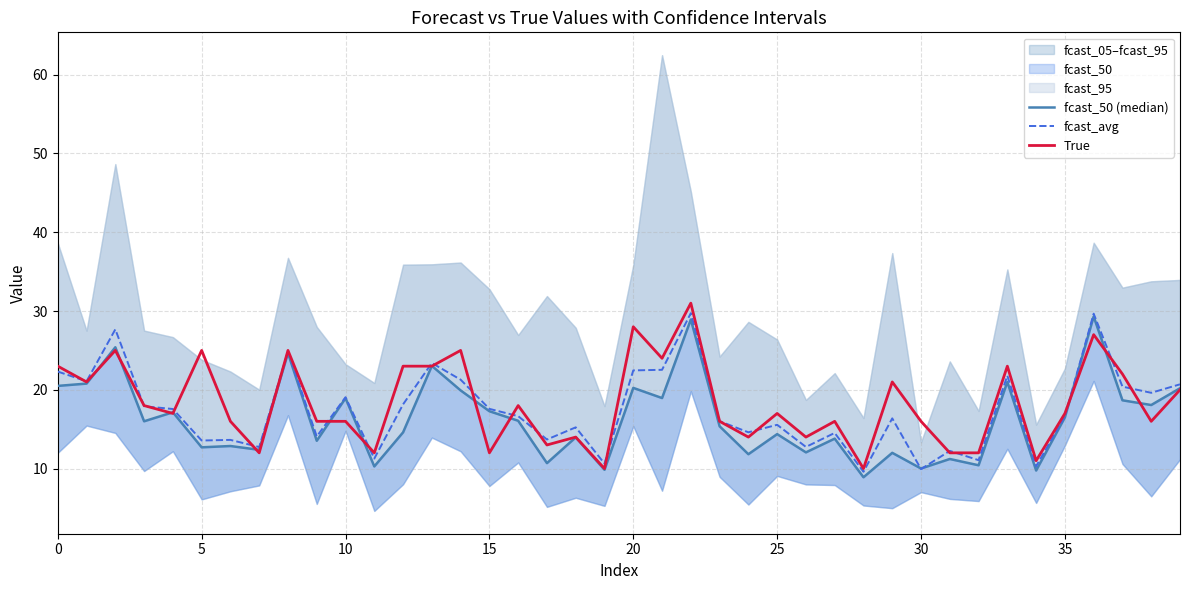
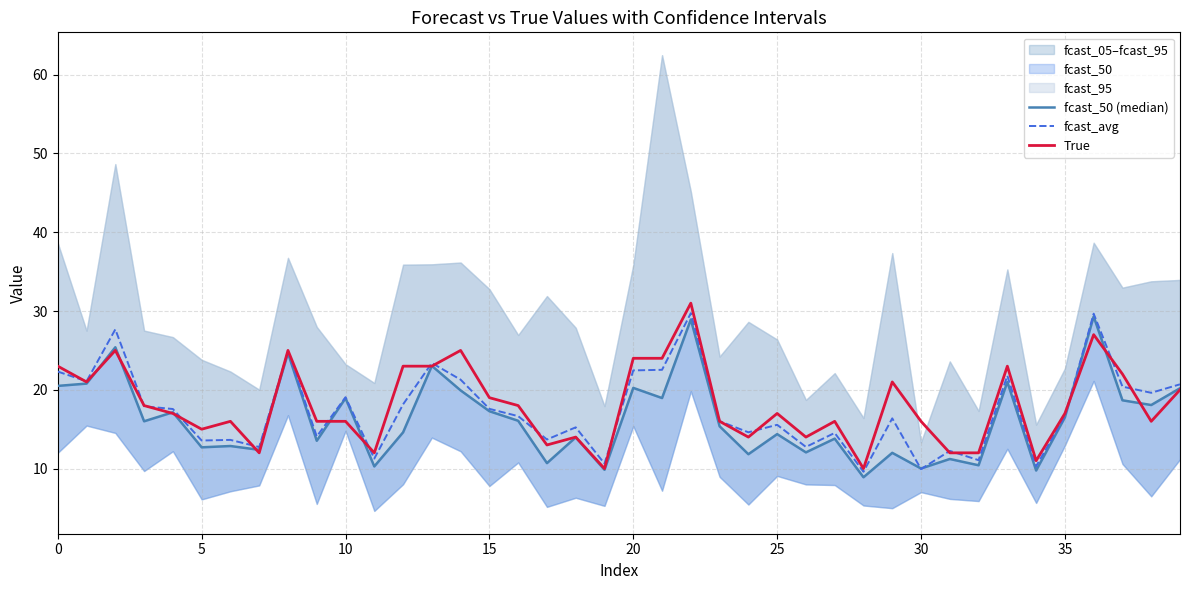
  {
    "True": {
      "0": 23,
-     "5": 25,
+     "5": 15,
      "10": 16,
-     "15": 12,
-     "20": 28,
+     "15": 19,
+     "20": 24,
      "25": 17,
      "30": 16,
      "35": 17
    }
  }
